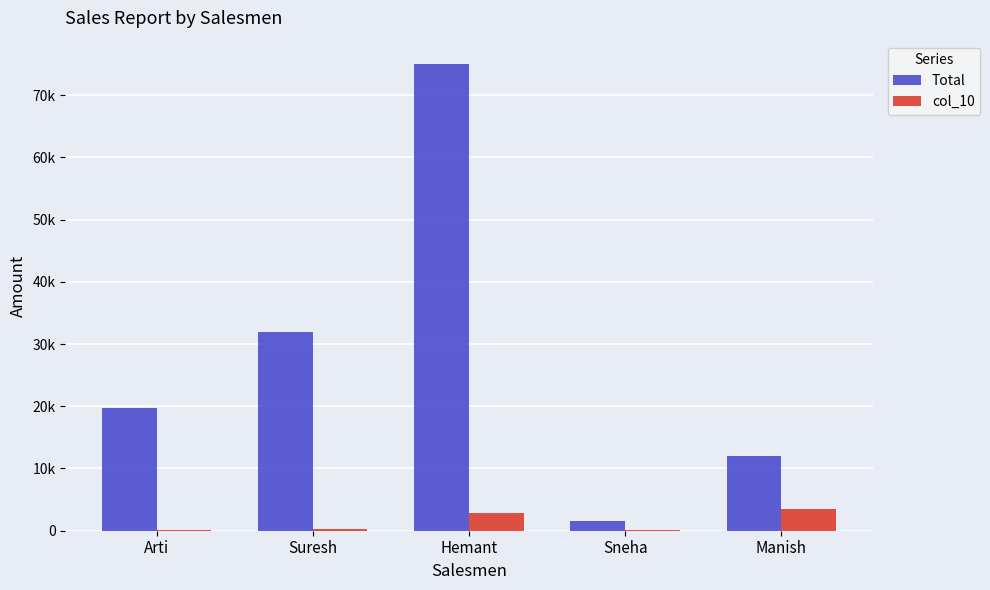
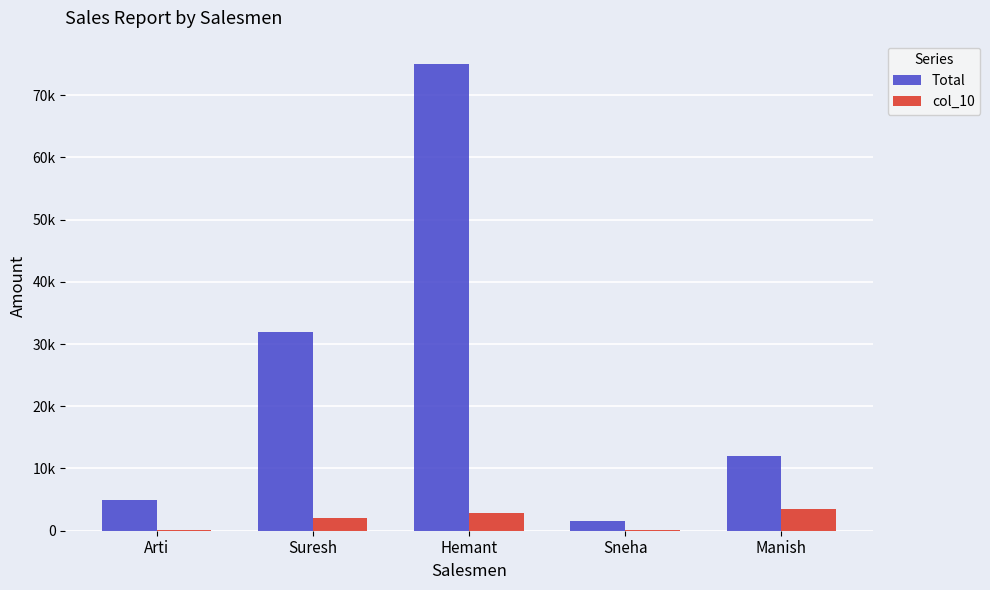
  {
    "Total": {
-     "Arti": 20000,
+     "Arti": 5000,
      "Suresh": 32000,
      "Hemant": 75000,
      "Sneha": 2000,
      "Manish": 12000
    },
    "col_10": {
-     "Suresh": 0,
+     "Suresh": 2000,
      "Hemant": 3000,
      "Manish": 3000
    }
  }
